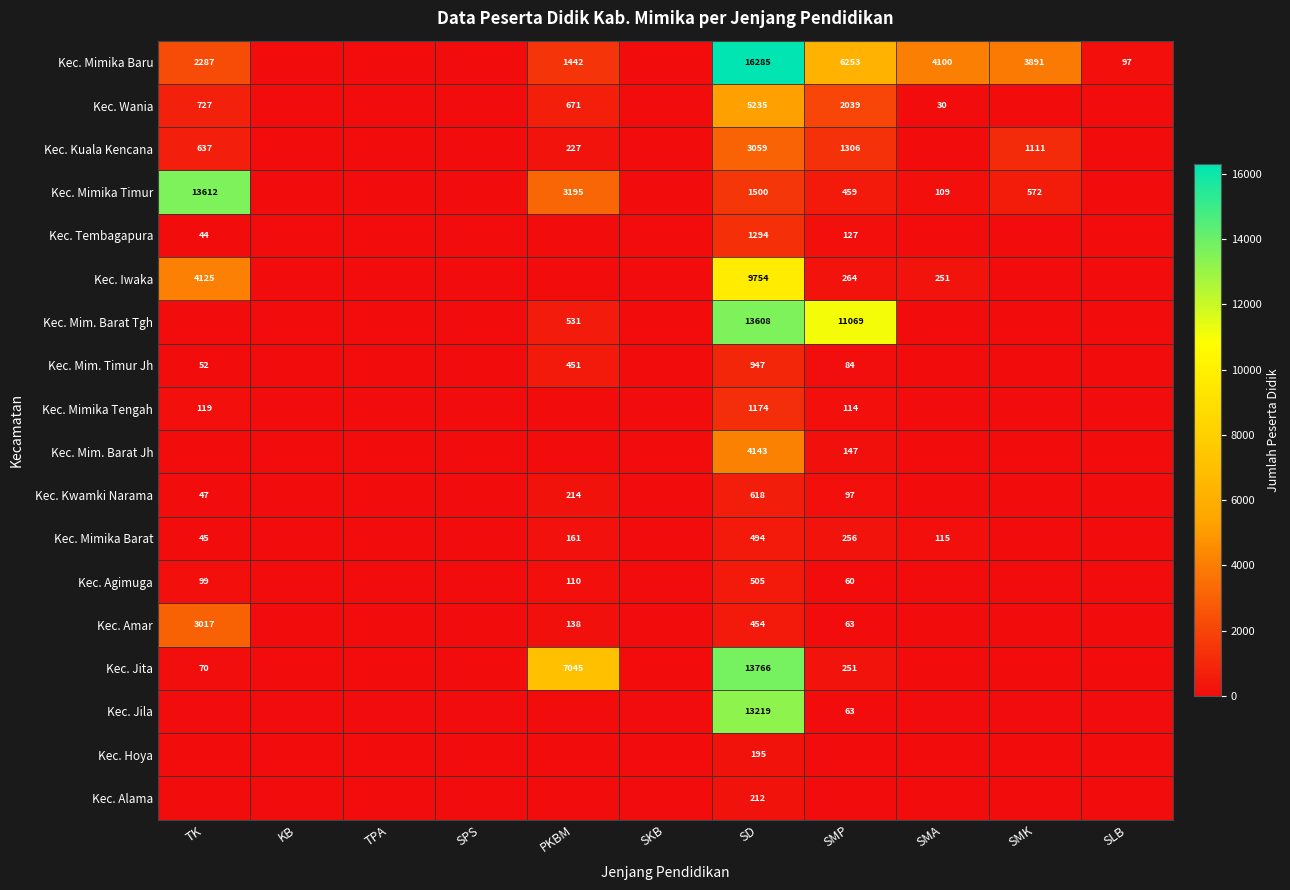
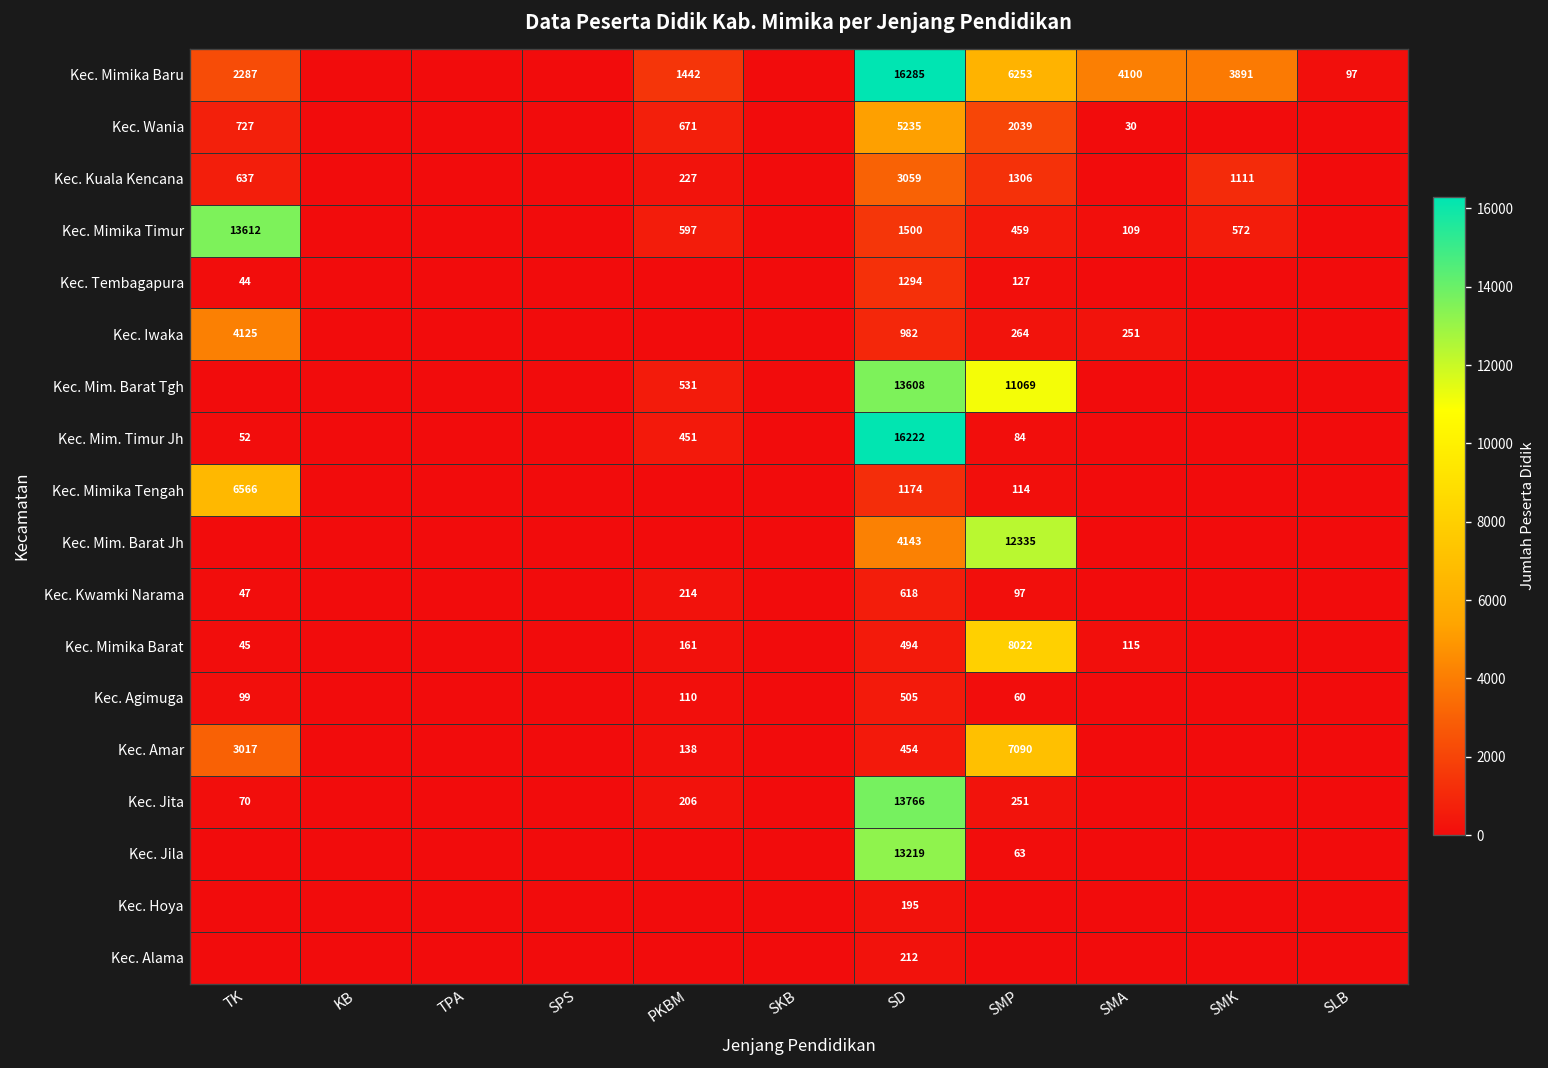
  {
    "Kec. Mimika Baru": {
      "TK": 2287,
      "PKBM": 1442,
      "SD": 16285,
      "SMP": 6253,
      "SMA": 4100,
      "SMK": 3891,
      "SLB": 97
    },
    "Kec. Wania": {
      "TK": 727,
      "PKBM": 671,
      "SD": 5235,
      "SMP": 2039,
      "SMA": 30
    },
    "Kec. Kuala Kencana": {
      "TK": 637,
      "PKBM": 227,
      "SD": 3059,
      "SMP": 1306,
      "SMK": 1111
    },
    "Kec. Mimika Timur": {
      "TK": 13612,
-     "PKBM": 3195,
+     "PKBM": 597,
      "SD": 1500,
      "SMP": 459,
      "SMA": 109,
      "SMK": 572
    },
    "Kec. Tembagapura": {
      "TK": 44,
      "SD": 1294,
      "SMP": 127
    },
    "Kec. Iwaka": {
      "TK": 4125,
-     "SD": 9754,
+     "SD": 982,
      "SMP": 264,
      "SMA": 251
    },
    "Kec. Mim. Barat Tgh": {
      "PKBM": 531,
      "SD": 13608,
      "SMP": 11069
    },
    "Kec. Mim. Timur Jh": {
      "TK": 52,
      "PKBM": 451,
-     "SD": 947,
+     "SD": 16222,
      "SMP": 84
    },
    "Kec. Mimika Tengah": {
-     "TK": 119,
+     "TK": 6566,
      "SD": 1174,
      "SMP": 114
    },
    "Kec. Mim. Barat Jh": {
      "SD": 4143,
-     "SMP": 147
+     "SMP": 12335
    },
    "Kec. Kwamki Narama": {
      "TK": 47,
      "PKBM": 214,
      "SD": 618,
      "SMP": 97
    },
    "Kec. Mimika Barat": {
      "TK": 45,
      "PKBM": 161,
      "SD": 494,
-     "SMP": 256,
+     "SMP": 8022,
      "SMA": 115
    },
    "Kec. Agimuga": {
      "TK": 99,
      "PKBM": 110,
      "SD": 505,
      "SMP": 60
    },
    "Kec. Amar": {
      "TK": 3017,
      "PKBM": 138,
      "SD": 454,
-     "SMP": 63
+     "SMP": 7090
    },
    "Kec. Jita": {
      "TK": 70,
-     "PKBM": 7045,
+     "PKBM": 206,
      "SD": 13766,
      "SMP": 251
    },
    "Kec. Jila": {
      "SD": 13219,
      "SMP": 63
    },
    "Kec. Hoya": {
      "SD": 195
    },
    "Kec. Alama": {
      "SD": 212
    }
  }
